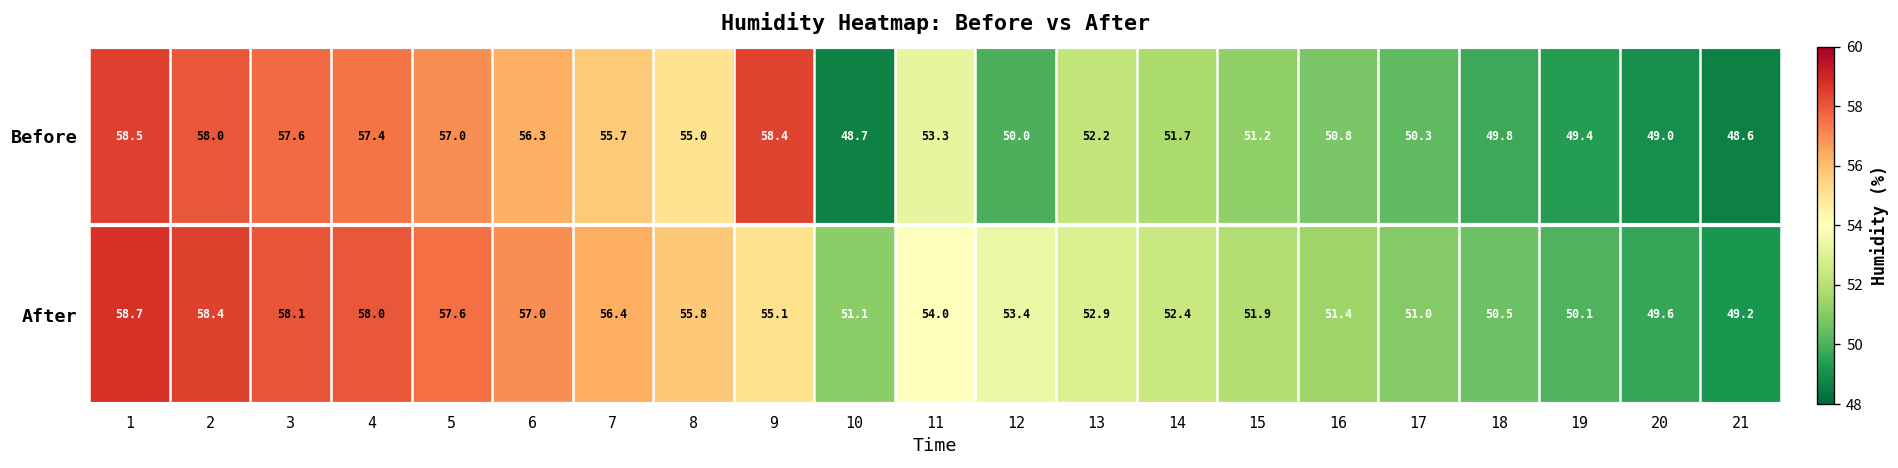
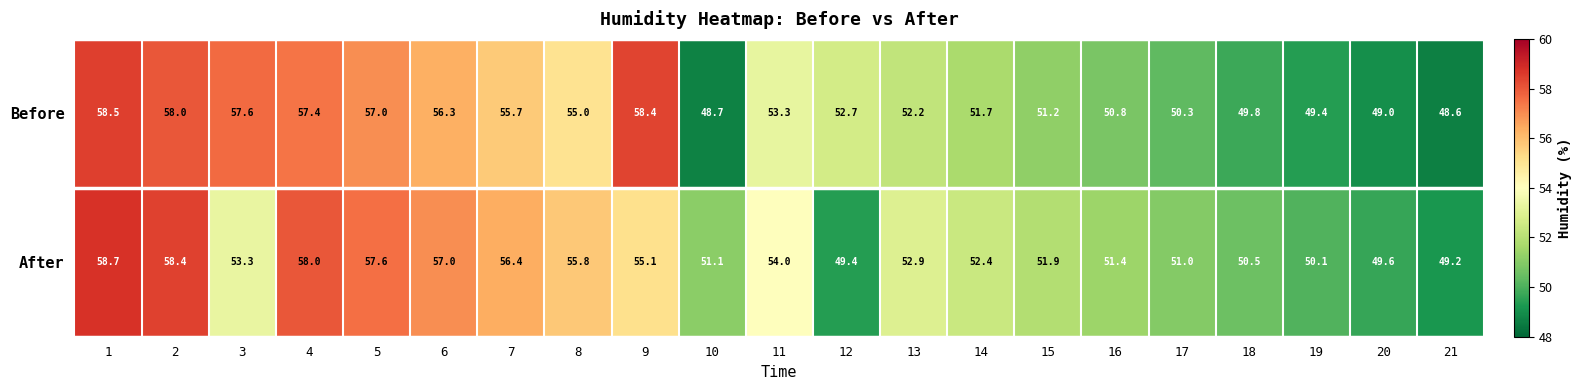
  {
    "Before": {
      "1": 58.5,
      "2": 58.0,
      "3": 57.6,
      "4": 57.4,
      "5": 57.0,
      "6": 56.3,
      "7": 55.7,
      "8": 55.0,
      "9": 58.4,
      "10": 48.7,
      "11": 53.3,
-     "12": 50.0,
+     "12": 52.7,
      "13": 52.2,
      "14": 51.7,
      "15": 51.2,
      "16": 50.8,
      "17": 50.3,
      "18": 49.8,
      "19": 49.4,
      "20": 49.0,
      "21": 48.6
    },
    "After": {
      "1": 58.7,
      "2": 58.4,
-     "3": 58.1,
+     "3": 53.3,
      "4": 58.0,
      "5": 57.6,
      "6": 57.0,
      "7": 56.4,
      "8": 55.8,
      "9": 55.1,
      "10": 51.1,
      "11": 54.0,
-     "12": 53.4,
+     "12": 49.4,
      "13": 52.9,
      "14": 52.4,
      "15": 51.9,
      "16": 51.4,
      "17": 51.0,
      "18": 50.5,
      "19": 50.1,
      "20": 49.6,
      "21": 49.2
    }
  }
